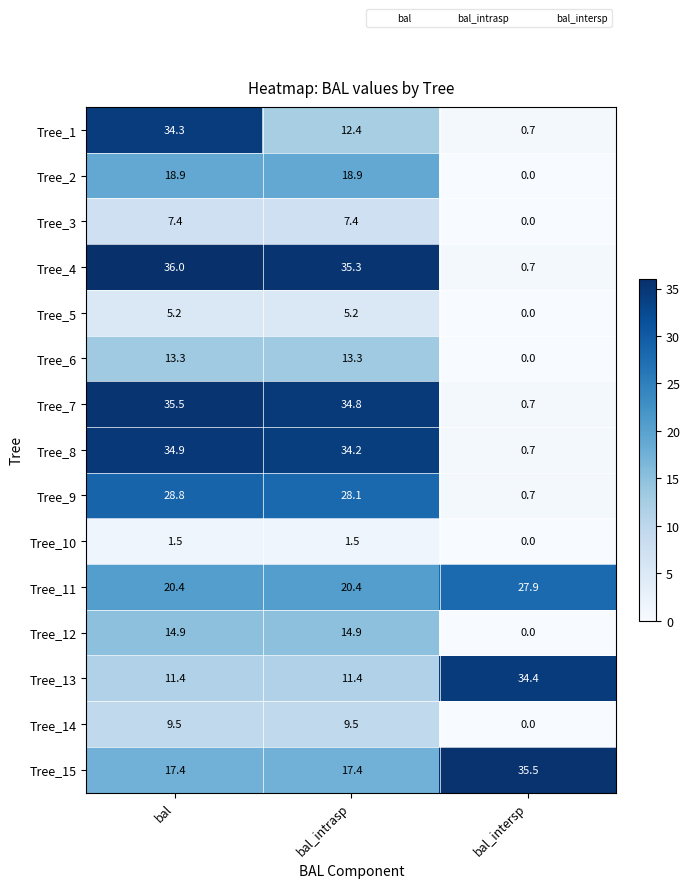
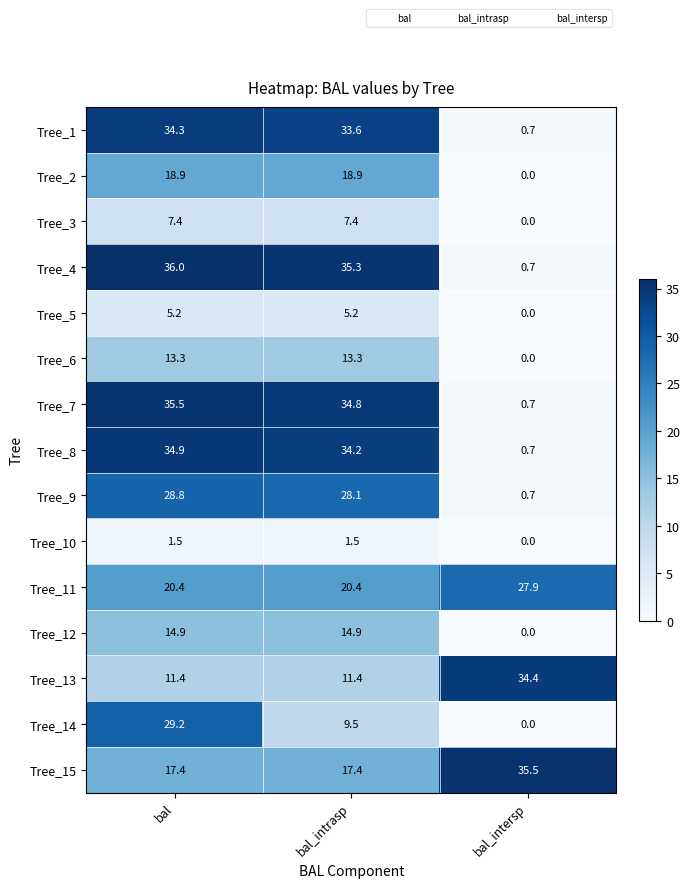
  {
    "Tree_1": {
      "bal": 34.3,
-     "bal_intrasp": 12.4,
+     "bal_intrasp": 33.6,
      "bal_intersp": 0.7
    },
    "Tree_2": {
      "bal": 18.9,
      "bal_intrasp": 18.9,
      "bal_intersp": 0.0
    },
    "Tree_3": {
      "bal": 7.4,
      "bal_intrasp": 7.4,
      "bal_intersp": 0.0
    },
    "Tree_4": {
      "bal": 36.0,
      "bal_intrasp": 35.3,
      "bal_intersp": 0.7
    },
    "Tree_5": {
      "bal": 5.2,
      "bal_intrasp": 5.2,
      "bal_intersp": 0.0
    },
    "Tree_6": {
      "bal": 13.3,
      "bal_intrasp": 13.3,
      "bal_intersp": 0.0
    },
    "Tree_7": {
      "bal": 35.5,
      "bal_intrasp": 34.8,
      "bal_intersp": 0.7
    },
    "Tree_8": {
      "bal": 34.9,
      "bal_intrasp": 34.2,
      "bal_intersp": 0.7
    },
    "Tree_9": {
      "bal": 28.8,
      "bal_intrasp": 28.1,
      "bal_intersp": 0.7
    },
    "Tree_10": {
      "bal": 1.5,
      "bal_intrasp": 1.5,
      "bal_intersp": 0.0
    },
    "Tree_11": {
      "bal": 20.4,
      "bal_intrasp": 20.4,
      "bal_intersp": 27.9
    },
    "Tree_12": {
      "bal": 14.9,
      "bal_intrasp": 14.9,
      "bal_intersp": 0.0
    },
    "Tree_13": {
      "bal": 11.4,
      "bal_intrasp": 11.4,
      "bal_intersp": 34.4
    },
    "Tree_14": {
-     "bal": 9.5,
+     "bal": 29.2,
      "bal_intrasp": 9.5,
      "bal_intersp": 0.0
    },
    "Tree_15": {
      "bal": 17.4,
      "bal_intrasp": 17.4,
      "bal_intersp": 35.5
    }
  }
